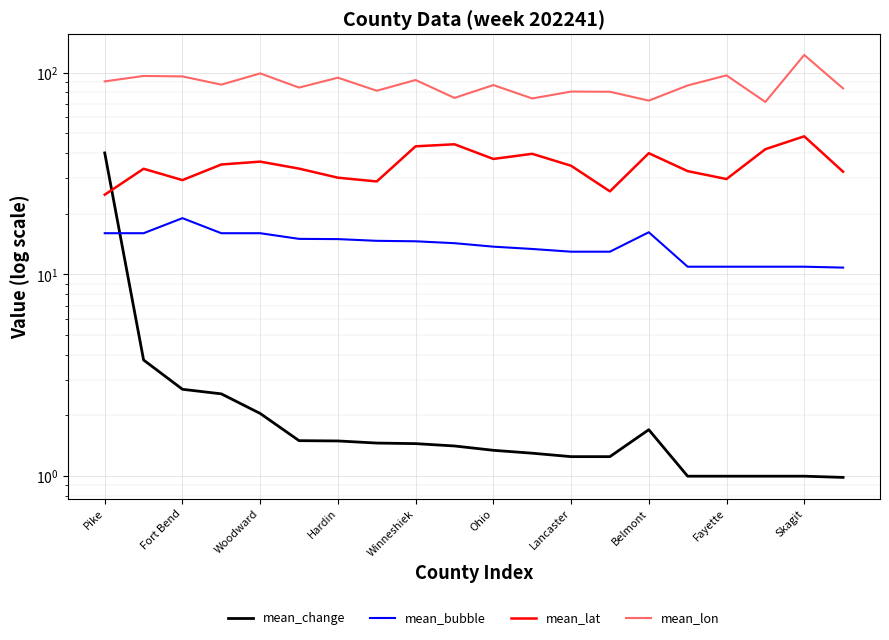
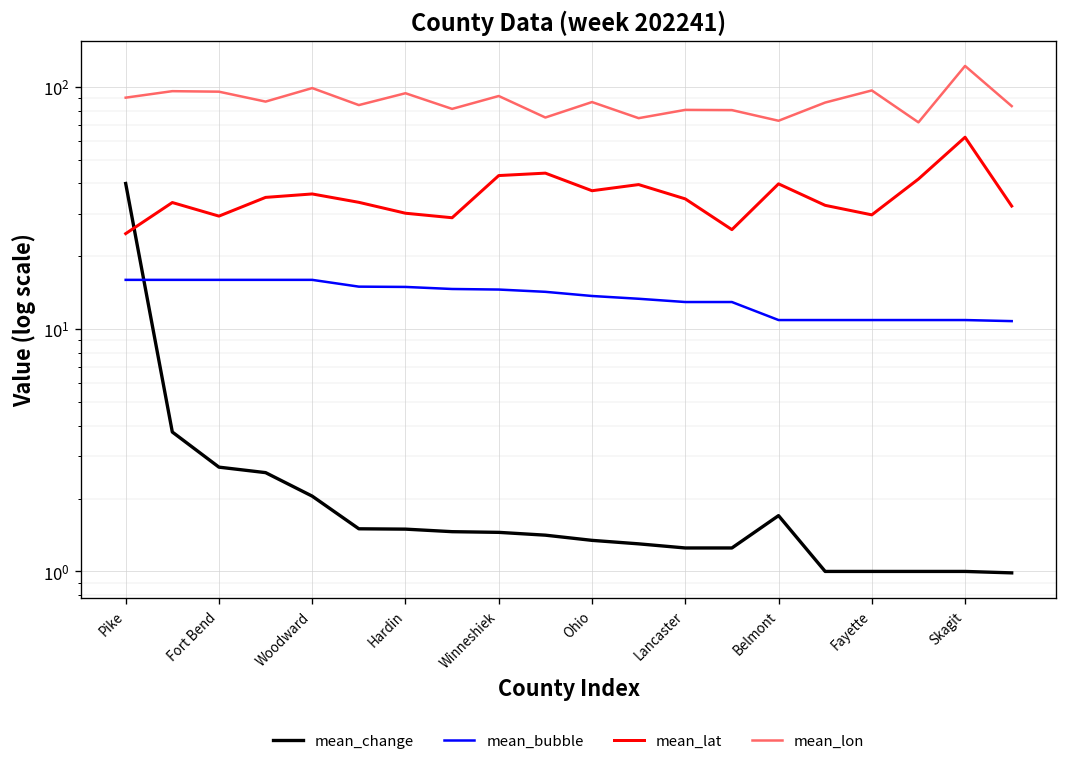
  {
    "mean_change": {
      "Pike": 40,
      "Fort Bend": 2.7,
      "Woodward": 2,
      "Hardin": 1.5,
      "Winneshiek": 1.5,
      "Ohio": 1.3,
      "Lancaster": 1.3,
      "Belmont": 1.7,
      "Fayette": 1,
      "Skagit": 1
    },
    "mean_bubble": {
      "Pike": 16,
-     "Fort Bend": 19,
+     "Fort Bend": 16,
      "Woodward": 16,
      "Hardin": 15,
      "Winneshiek": 15,
      "Ohio": 14,
      "Lancaster": 13,
-     "Belmont": 16,
+     "Belmont": 11,
      "Fayette": 11,
      "Skagit": 11
    },
    "mean_lat": {
      "Pike": 25,
      "Fort Bend": 29,
      "Woodward": 36,
      "Hardin": 30,
      "Winneshiek": 43,
      "Ohio": 37,
      "Lancaster": 35,
      "Belmont": 40,
      "Fayette": 30,
-     "Skagit": 48
+     "Skagit": 62
    },
    "mean_lon": {
      "Pike": 90,
      "Fort Bend": 100,
      "Woodward": 100,
      "Hardin": 90,
      "Winneshiek": 90,
      "Ohio": 87,
      "Lancaster": 81,
      "Belmont": 73,
      "Fayette": 100,
      "Skagit": 120
    }
  }
